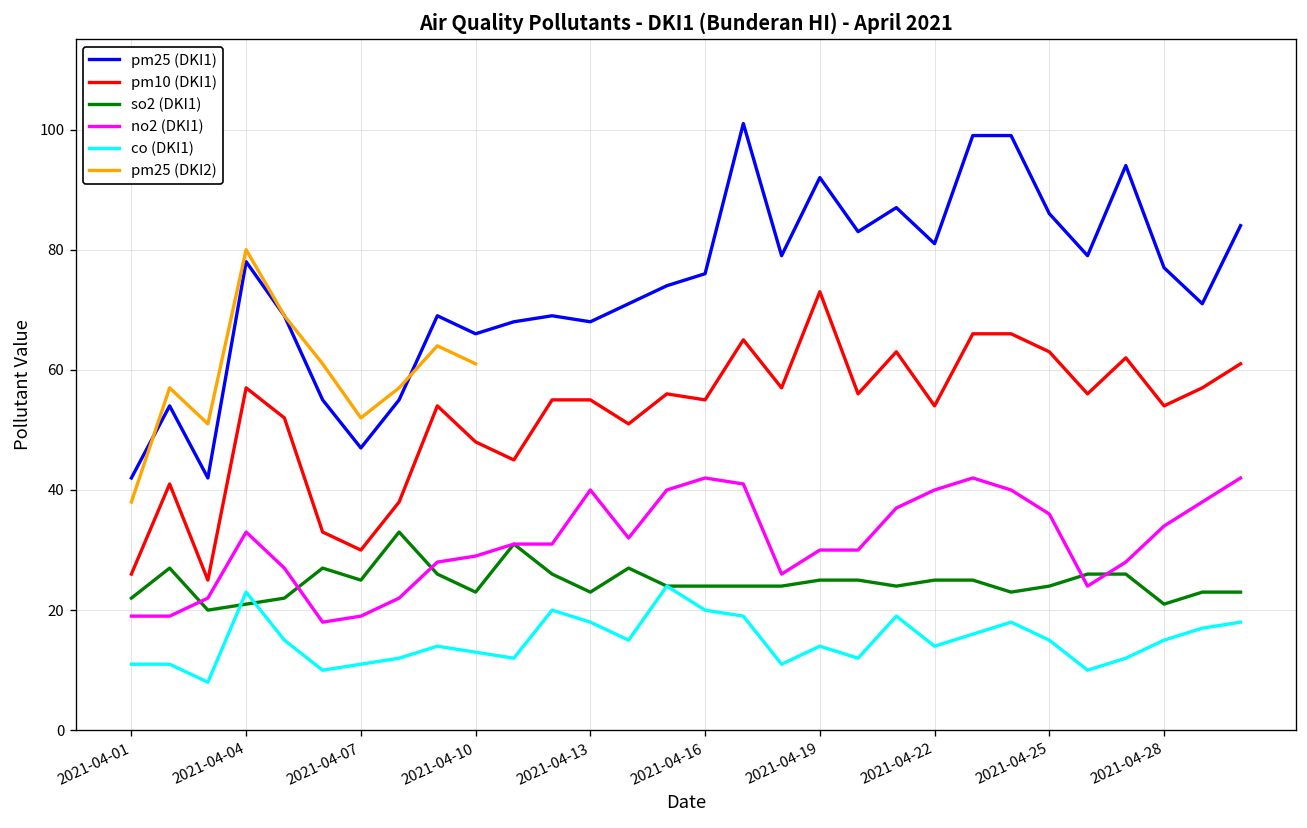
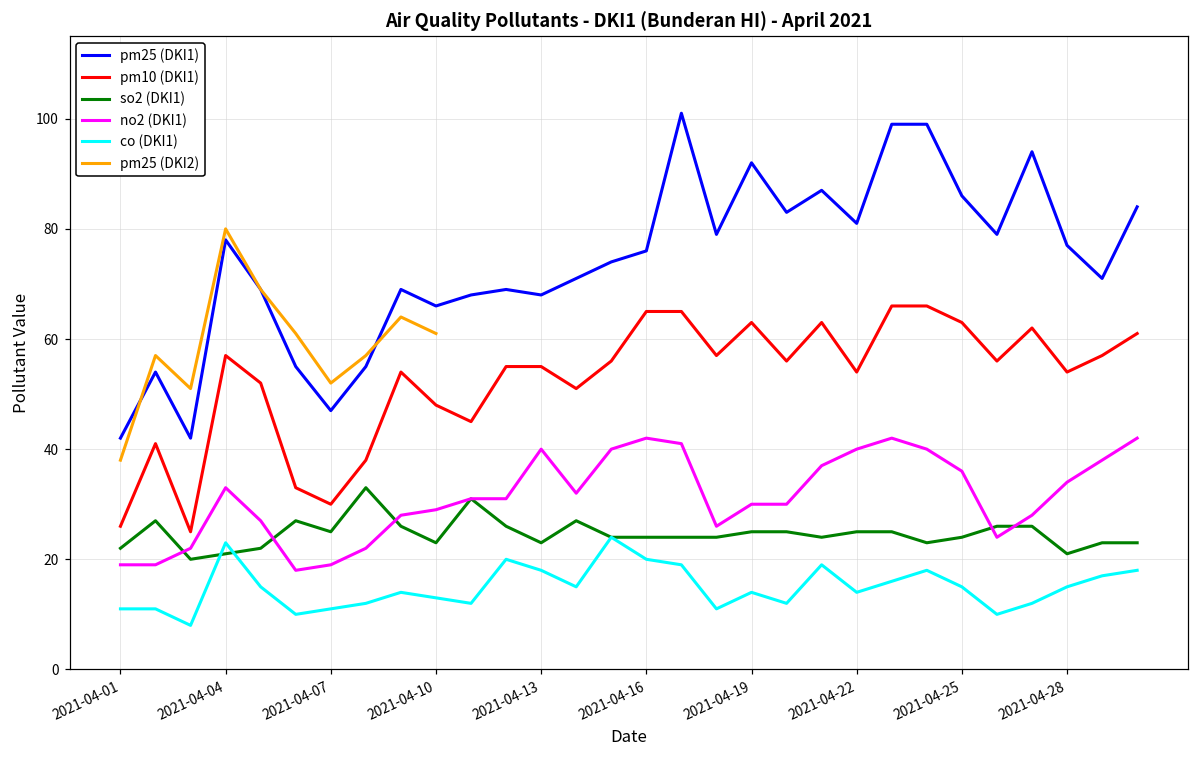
  {
    "pm25 (DKI1)": {
      "2021-04-01": 42,
      "2021-04-04": 78,
      "2021-04-07": 47,
      "2021-04-10": 66,
      "2021-04-13": 68,
      "2021-04-16": 76,
      "2021-04-19": 92,
      "2021-04-22": 81,
      "2021-04-25": 86,
      "2021-04-28": 77
    },
    "pm10 (DKI1)": {
      "2021-04-01": 26,
      "2021-04-04": 57,
      "2021-04-07": 30,
      "2021-04-10": 48,
      "2021-04-13": 55,
-     "2021-04-16": 55,
-     "2021-04-19": 73,
+     "2021-04-16": 65,
+     "2021-04-19": 63,
      "2021-04-22": 54,
      "2021-04-25": 63,
      "2021-04-28": 54
    },
    "so2 (DKI1)": {
      "2021-04-01": 22,
      "2021-04-04": 21,
      "2021-04-07": 25,
      "2021-04-10": 23,
      "2021-04-13": 23,
      "2021-04-16": 24,
      "2021-04-19": 25,
      "2021-04-22": 25,
      "2021-04-25": 24,
      "2021-04-28": 21
    },
    "no2 (DKI1)": {
      "2021-04-01": 19,
      "2021-04-04": 33,
      "2021-04-07": 19,
      "2021-04-10": 29,
      "2021-04-13": 40,
      "2021-04-16": 42,
      "2021-04-19": 30,
      "2021-04-22": 40,
      "2021-04-25": 36,
      "2021-04-28": 34
    },
    "co (DKI1)": {
      "2021-04-01": 11,
      "2021-04-04": 23,
      "2021-04-07": 11,
      "2021-04-10": 13,
      "2021-04-13": 18,
      "2021-04-16": 20,
      "2021-04-19": 14,
      "2021-04-22": 14,
      "2021-04-25": 15,
      "2021-04-28": 15
    },
    "pm25 (DKI2)": {
      "2021-04-01": 38,
      "2021-04-04": 80,
      "2021-04-07": 52,
      "2021-04-10": 61
    }
  }
